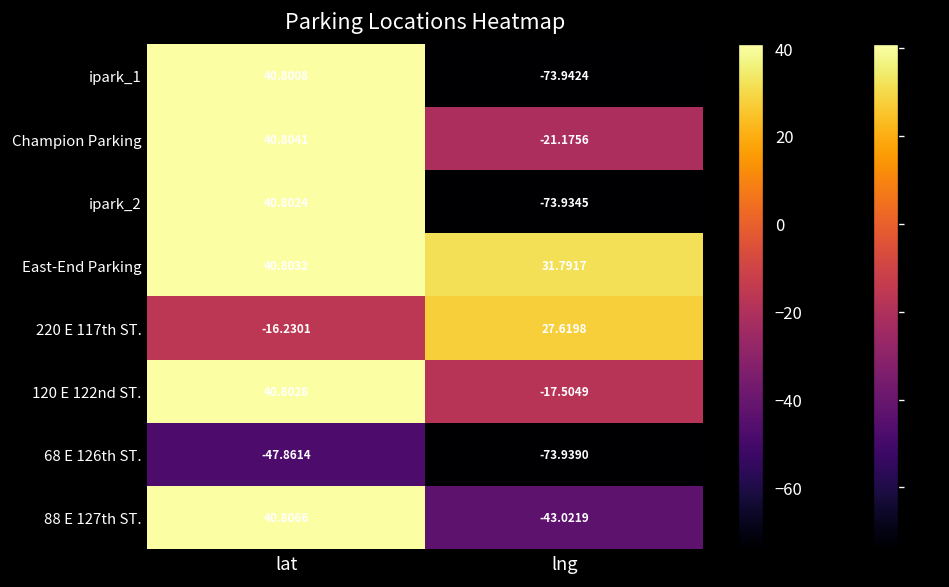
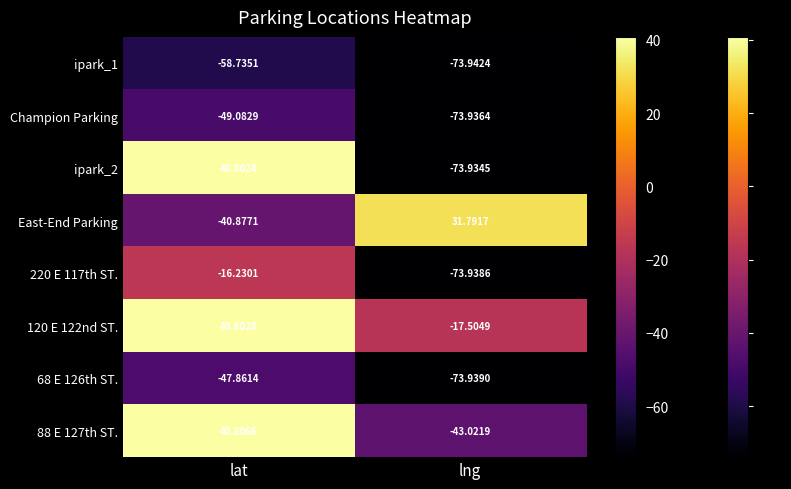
  {
    "ipark_1": {
-     "lat": 40.8008,
+     "lat": -58.7351,
      "lng": -73.9424
    },
    "Champion Parking": {
-     "lat": 40.8041,
-     "lng": -21.1756
+     "lat": -49.0829,
+     "lng": -73.9364
    },
    "ipark_2": {
      "lat": 40.8024,
      "lng": -73.9345
    },
    "East-End Parking": {
-     "lat": 40.8032,
+     "lat": -40.8771,
      "lng": 31.7917
    },
    "220 E 117th ST.": {
      "lat": -16.2301,
-     "lng": 27.6198
+     "lng": -73.9386
    },
    "120 E 122nd ST.": {
      "lat": 40.8028,
      "lng": -17.5049
    },
    "68 E 126th ST.": {
      "lat": -47.8614,
      "lng": -73.9390
    },
    "88 E 127th ST.": {
      "lat": 40.8066,
      "lng": -43.0219
    }
  }
